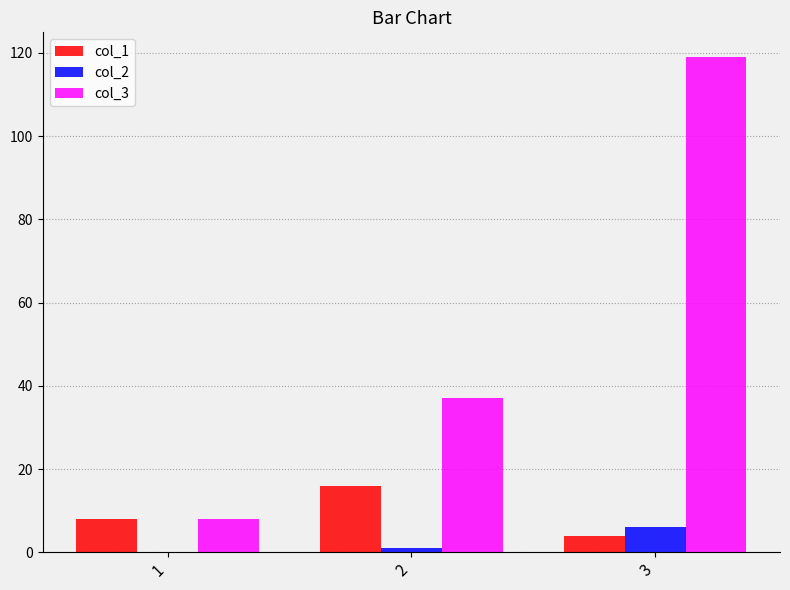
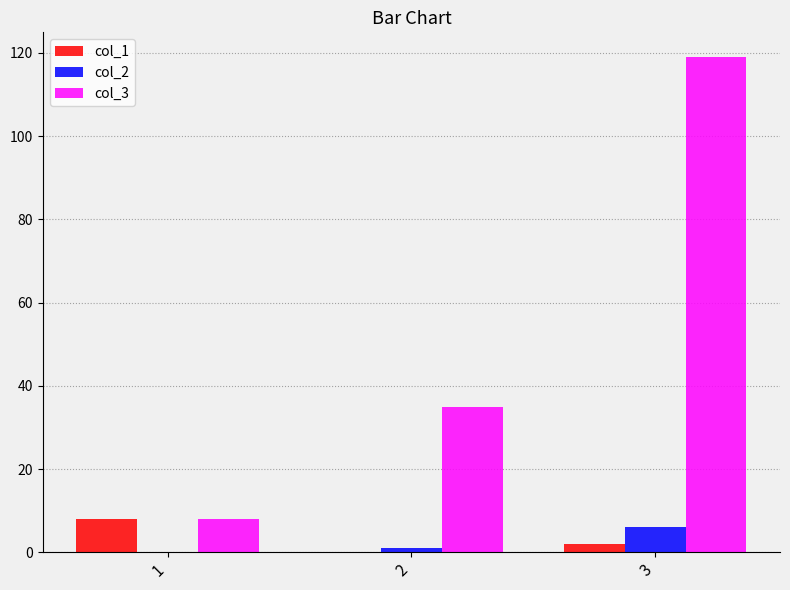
  {
    "col_1": {
      "1": 8,
-     "2": 16,
-     "3": 4
+     "2": 0,
+     "3": 2
    },
    "col_2": {
      "1": 0,
      "2": 1,
      "3": 6
    },
    "col_3": {
      "1": 8,
-     "2": 37,
+     "2": 35,
      "3": 119
    }
  }
